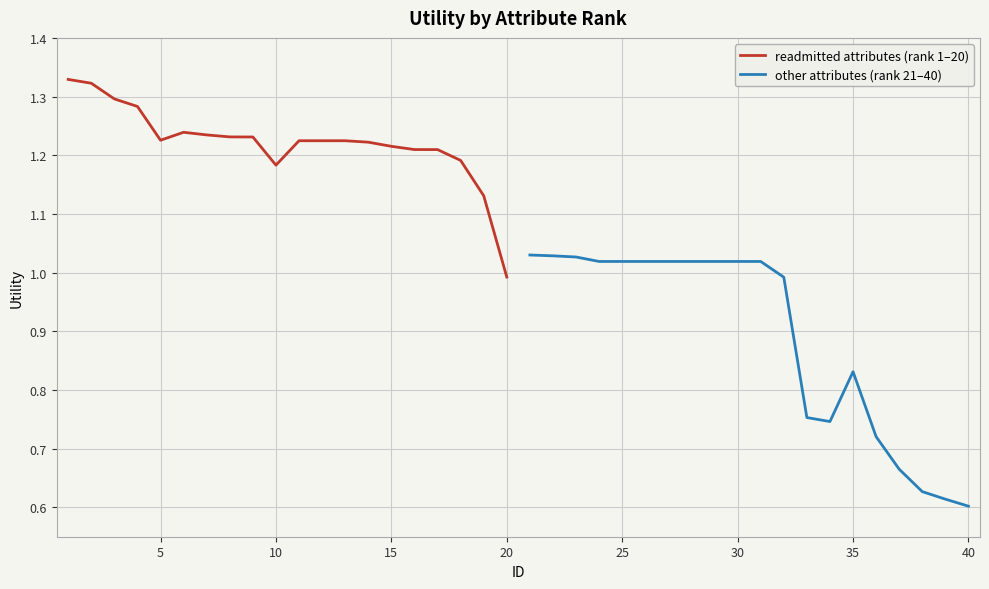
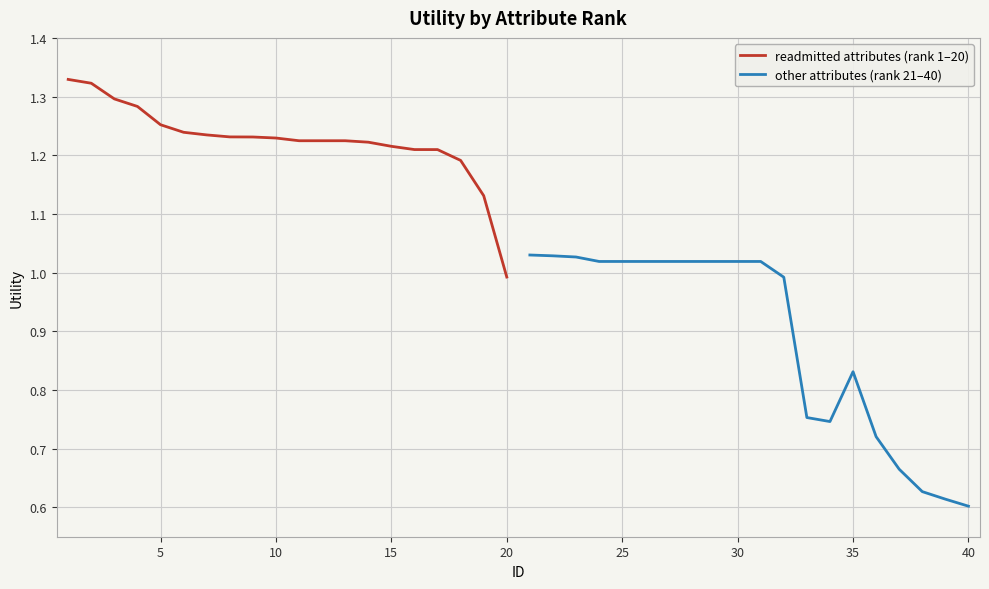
  {
    "readmitted attributes (rank 1–20)": {
-     "5": 1.23,
-     "10": 1.18,
+     "5": 1.25,
+     "10": 1.23,
      "15": 1.22,
      "20": 0.99
    },
    "other attributes (rank 21–40)": {
      "25": 1.02,
      "30": 1.02,
      "35": 0.83,
      "40": 0.60
    }
  }
